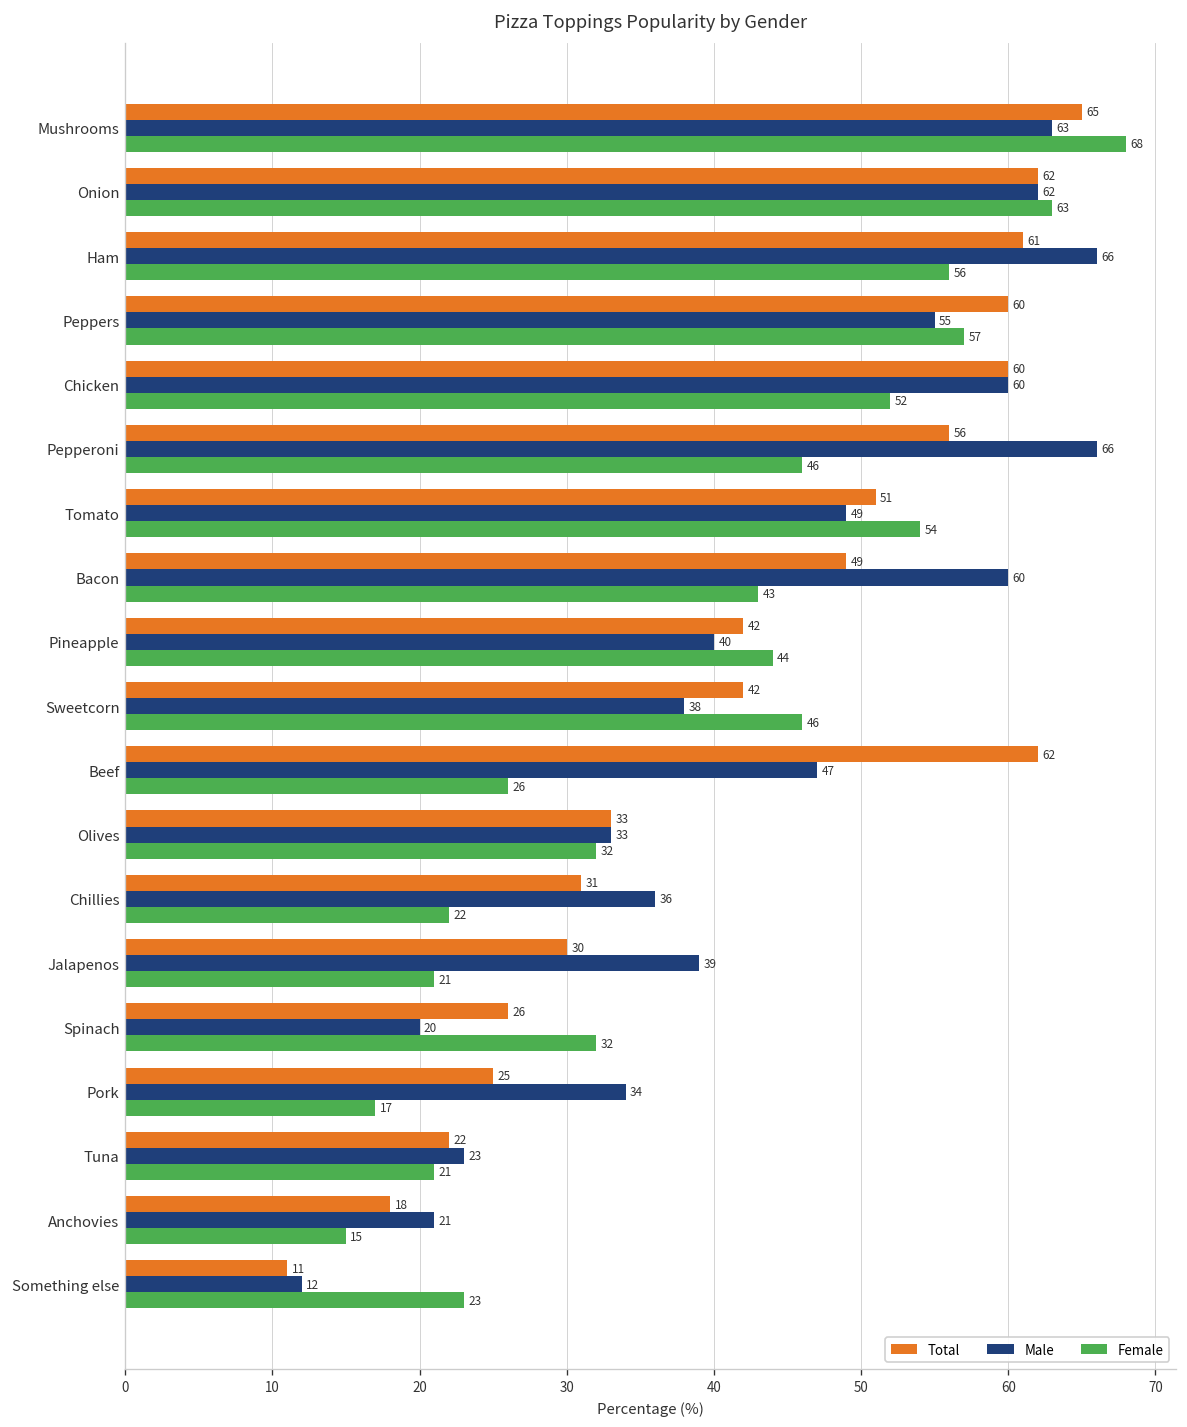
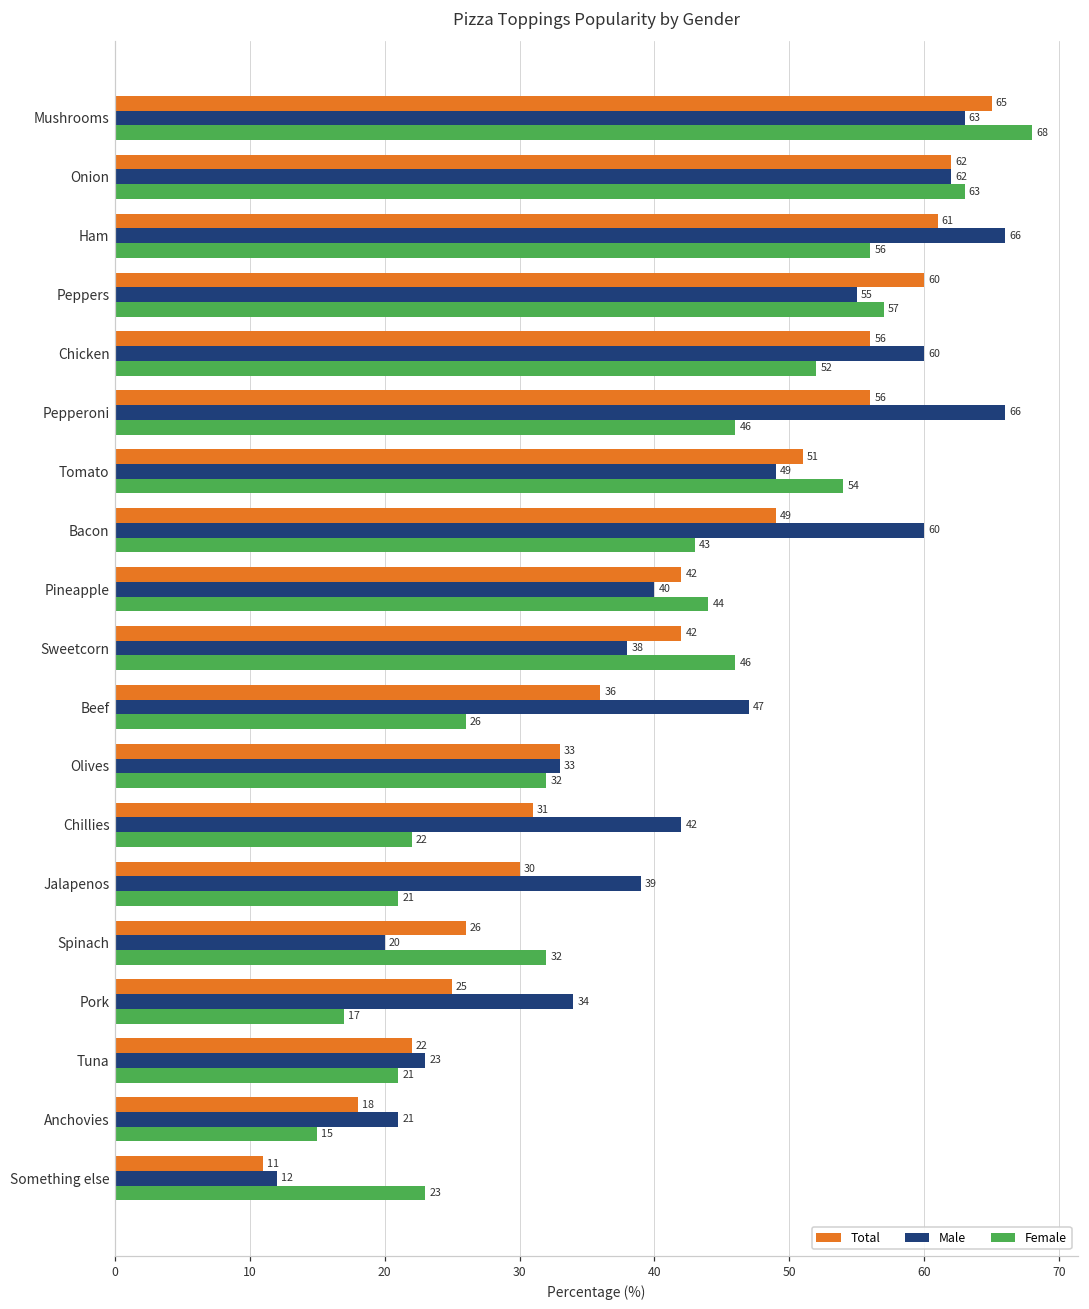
  {
    "Total": {
      "Mushrooms": 65,
      "Onion": 62,
      "Ham": 61,
      "Peppers": 60,
-     "Chicken": 60,
+     "Chicken": 56,
      "Pepperoni": 56,
      "Tomato": 51,
      "Bacon": 49,
      "Pineapple": 42,
      "Sweetcorn": 42,
-     "Beef": 62,
+     "Beef": 36,
      "Olives": 33,
      "Chillies": 31,
      "Jalapenos": 30,
      "Spinach": 26,
      "Pork": 25,
      "Tuna": 22,
      "Anchovies": 18,
      "Something else": 11
    },
    "Male": {
      "Mushrooms": 63,
      "Onion": 62,
      "Ham": 66,
      "Peppers": 55,
      "Chicken": 60,
      "Pepperoni": 66,
      "Tomato": 49,
      "Bacon": 60,
      "Pineapple": 40,
      "Sweetcorn": 38,
      "Beef": 47,
      "Olives": 33,
-     "Chillies": 36,
+     "Chillies": 42,
      "Jalapenos": 39,
      "Spinach": 20,
      "Pork": 34,
      "Tuna": 23,
      "Anchovies": 21,
      "Something else": 12
    },
    "Female": {
      "Mushrooms": 68,
      "Onion": 63,
      "Ham": 56,
      "Peppers": 57,
      "Chicken": 52,
      "Pepperoni": 46,
      "Tomato": 54,
      "Bacon": 43,
      "Pineapple": 44,
      "Sweetcorn": 46,
      "Beef": 26,
      "Olives": 32,
      "Chillies": 22,
      "Jalapenos": 21,
      "Spinach": 32,
      "Pork": 17,
      "Tuna": 21,
      "Anchovies": 15,
      "Something else": 23
    }
  }
